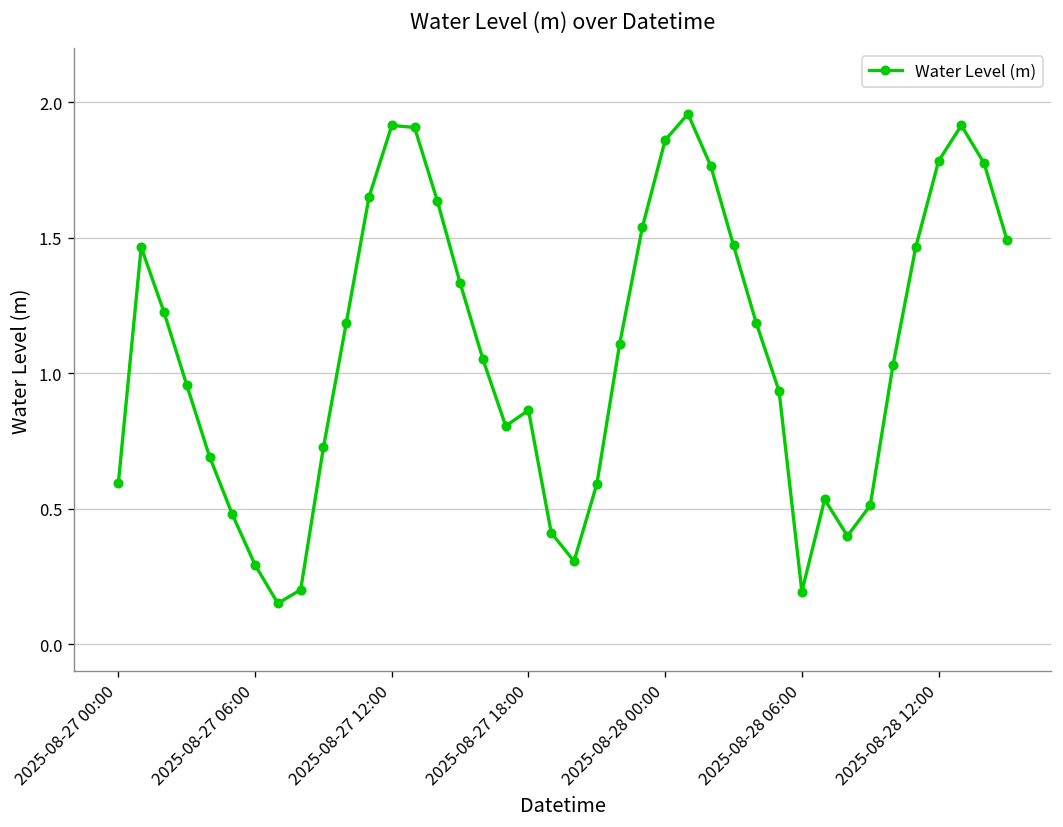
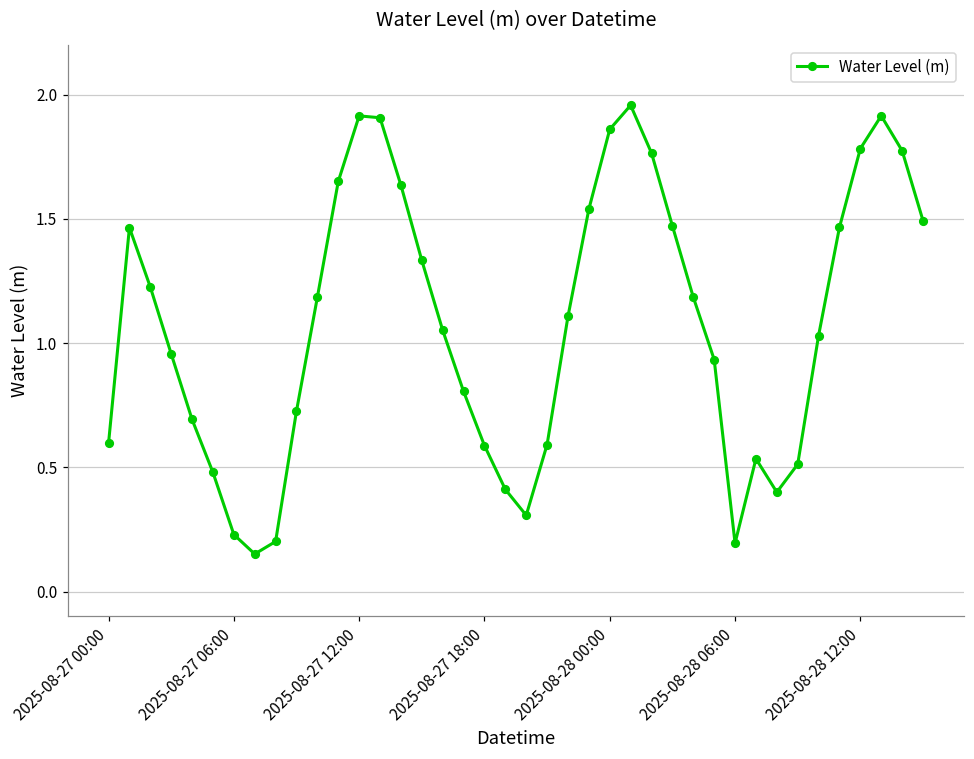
  {
    "2025-08-27 00:00": 0.60,
-   "2025-08-27 06:00": 0.29,
+   "2025-08-27 06:00": 0.23,
    "2025-08-27 12:00": 1.91,
-   "2025-08-27 18:00": 0.86,
+   "2025-08-27 18:00": 0.59,
    "2025-08-28 00:00": 1.86,
    "2025-08-28 06:00": 0.19,
    "2025-08-28 12:00": 1.78
  }
